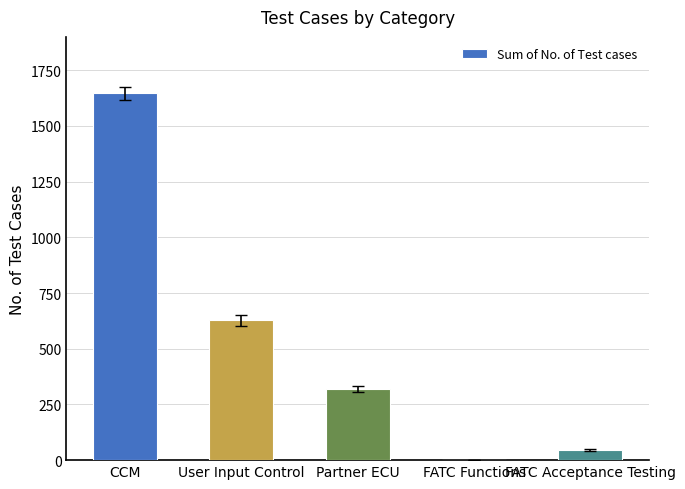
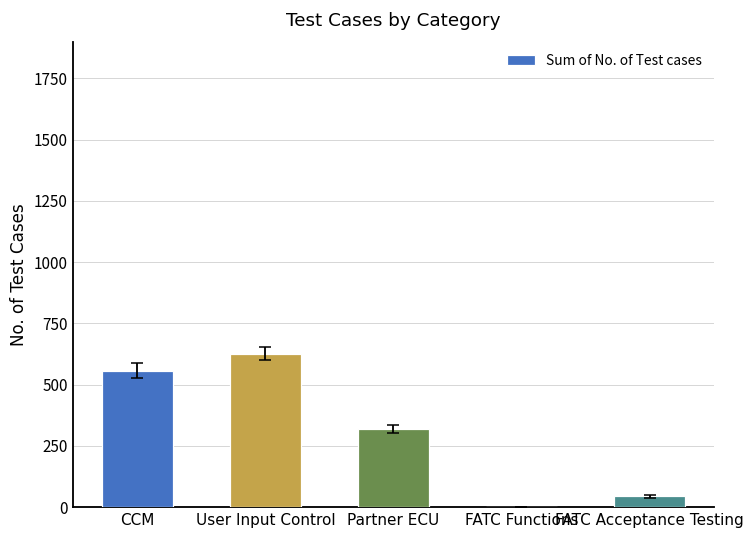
  {
    "Sum of No. of Test cases": {
-     "CCM": 1650,
+     "CCM": 560,
      "User Input Control": 630,
      "Partner ECU": 320,
      "FATC Acceptance Testing": 40
    }
  }
